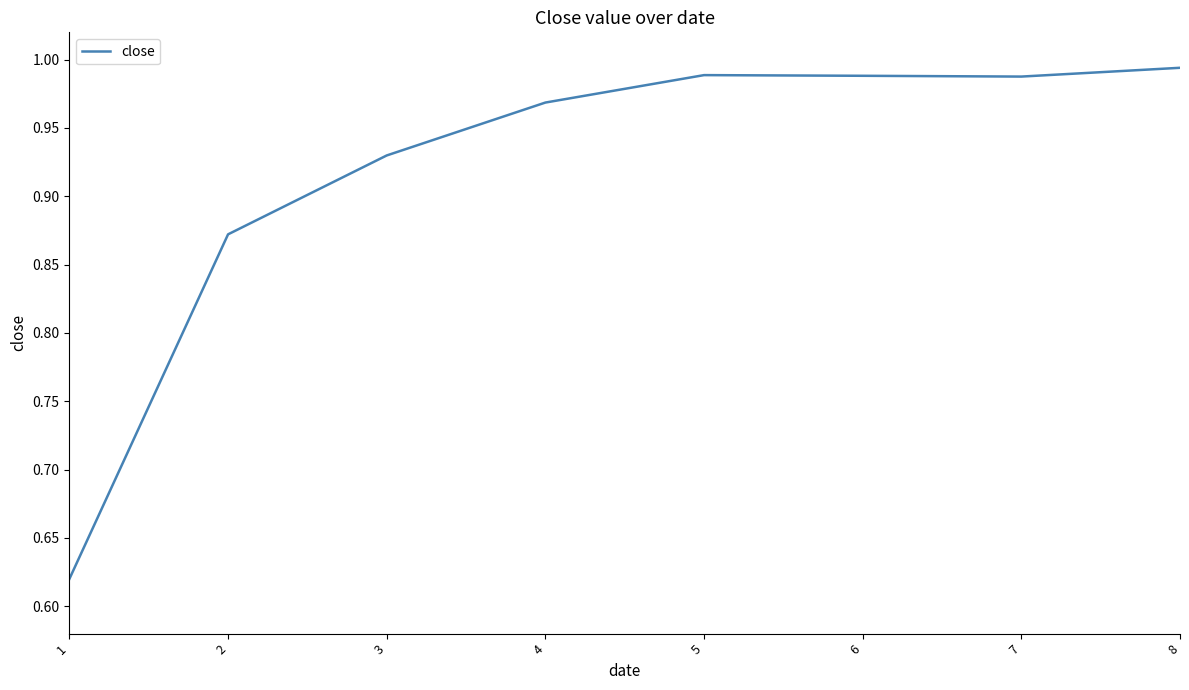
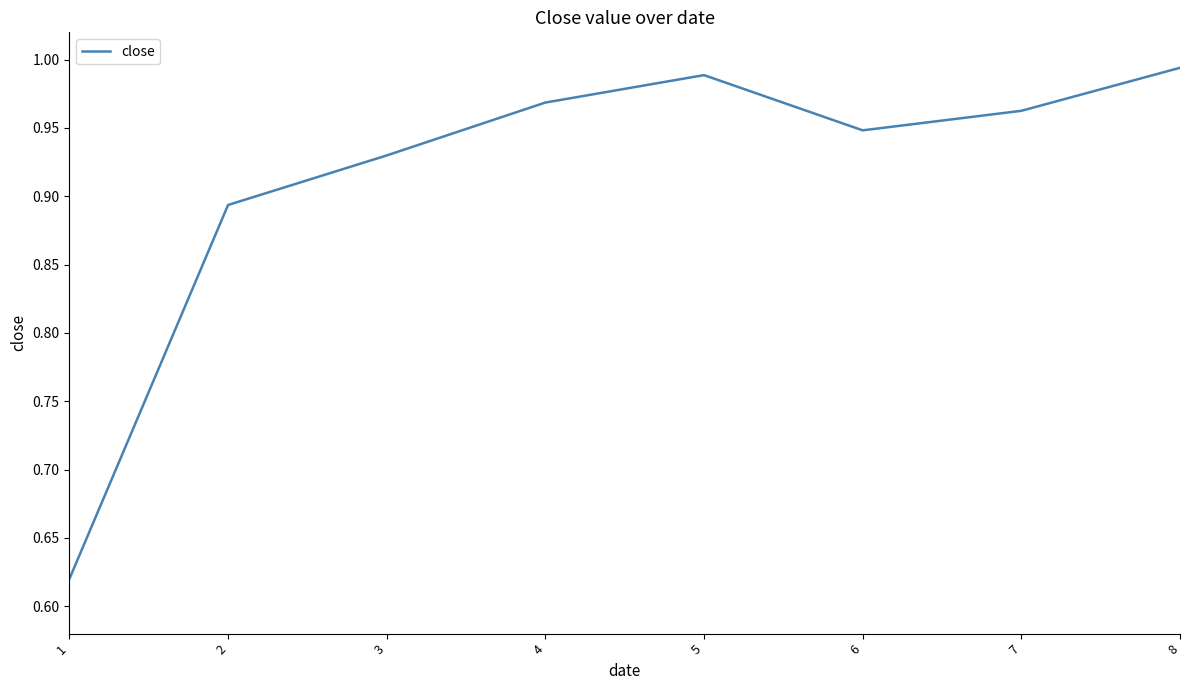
  {
    "1": 0.620,
-   "2": 0.872,
+   "2": 0.894,
    "3": 0.930,
    "4": 0.969,
    "5": 0.989,
-   "6": 0.988,
-   "7": 0.988,
+   "6": 0.948,
+   "7": 0.963,
    "8": 0.994
  }
